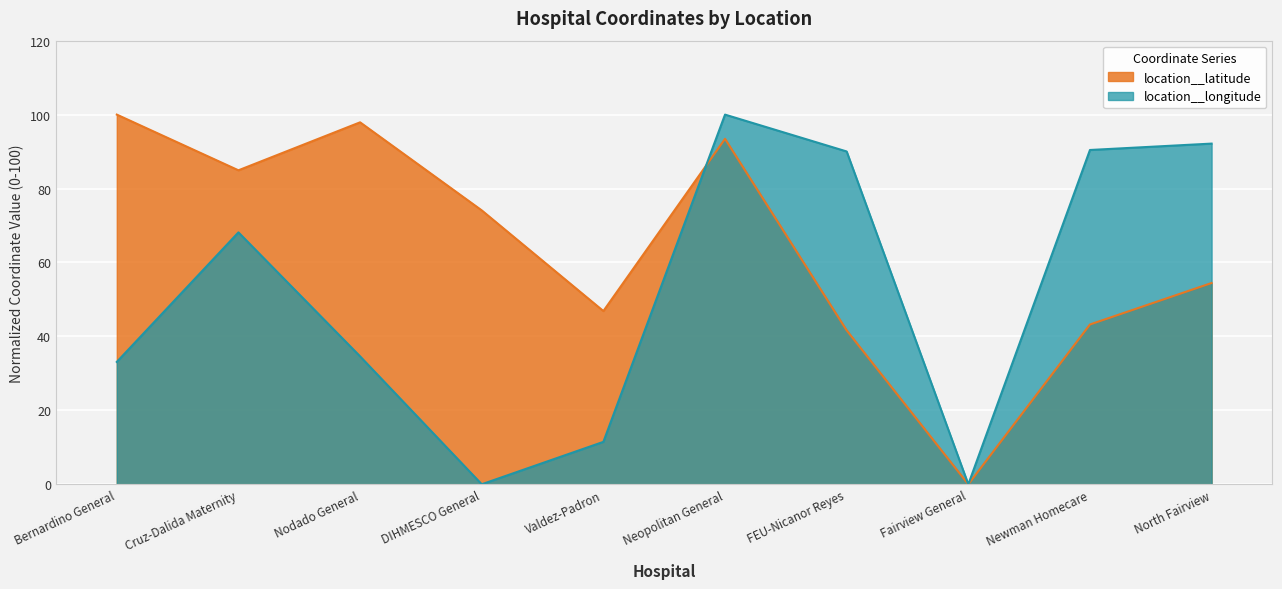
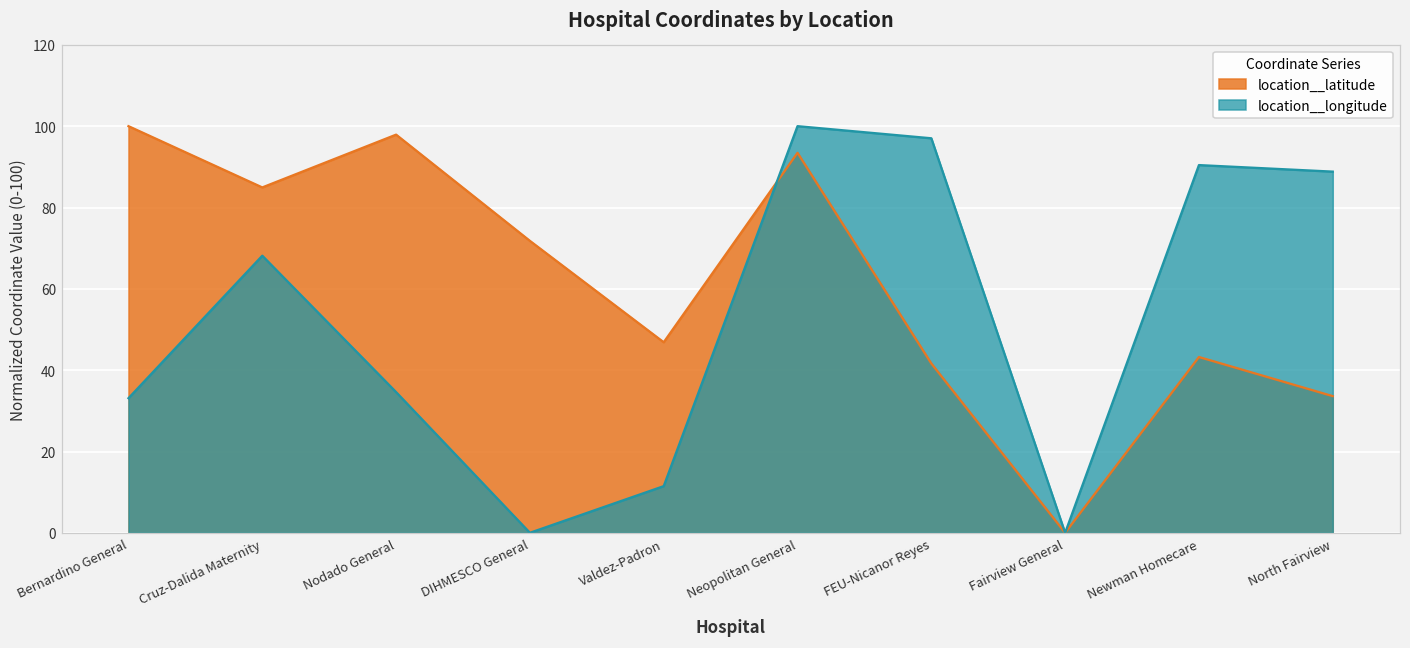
  {
    "location__latitude": {
      "Bernardino General": 100,
      "Cruz-Dalida Maternity": 85,
      "Nodado General": 98,
-     "DIHMESCO General": 74,
+     "DIHMESCO General": 72,
      "Valdez-Padron": 47,
      "Neopolitan General": 93,
      "FEU-Nicanor Reyes": 42,
      "Newman Homecare": 43,
-     "North Fairview": 54
+     "North Fairview": 34
    },
    "location__longitude": {
      "Bernardino General": 33,
      "Cruz-Dalida Maternity": 68,
      "Nodado General": 35,
      "DIHMESCO General": 0,
      "Valdez-Padron": 11,
      "Neopolitan General": 100,
-     "FEU-Nicanor Reyes": 90,
+     "FEU-Nicanor Reyes": 97,
      "Newman Homecare": 90,
-     "North Fairview": 92
+     "North Fairview": 89
    }
  }
